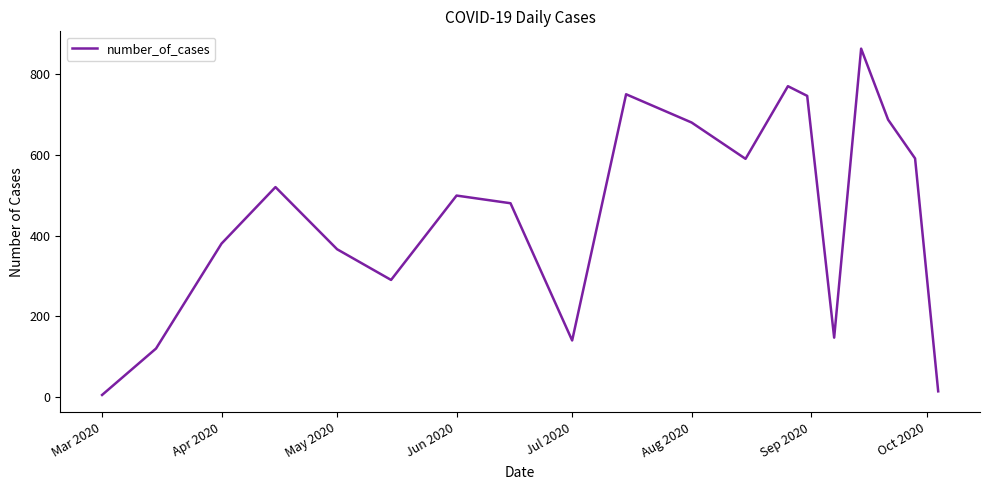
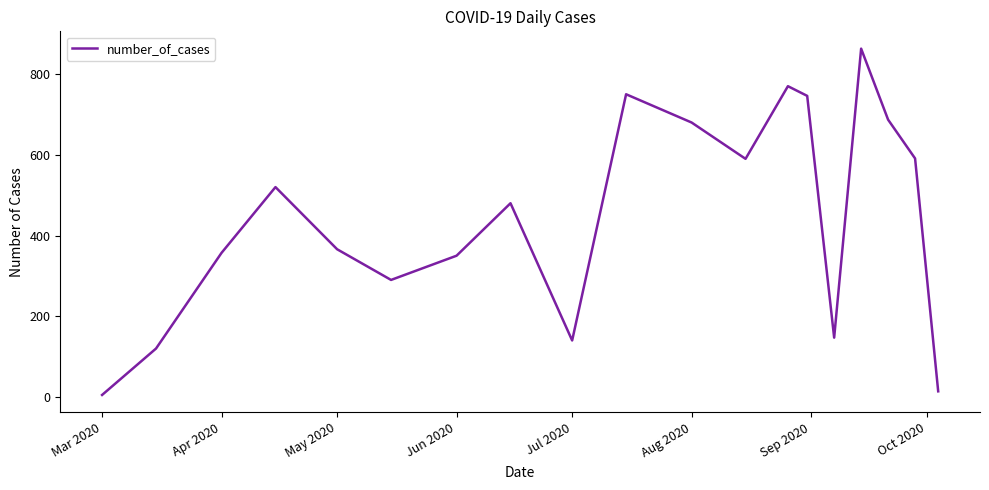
  {
    "Mar 2020": 10,
-   "Apr 2020": 380,
+   "Apr 2020": 360,
    "May 2020": 370,
-   "Jun 2020": 500,
+   "Jun 2020": 350,
    "Jul 2020": 140,
    "Aug 2020": 680
  }
